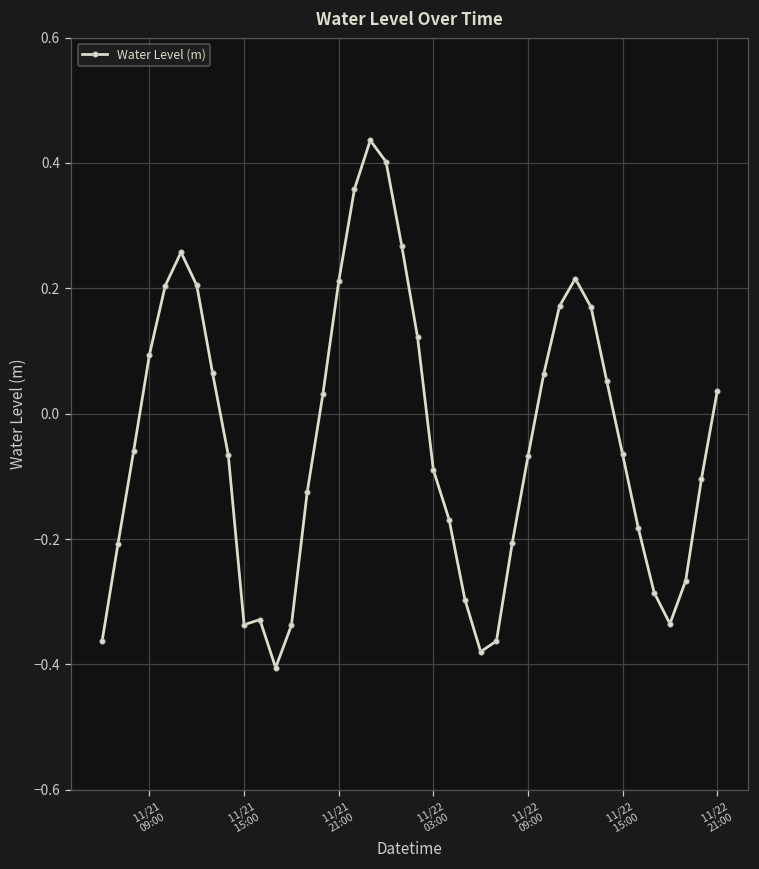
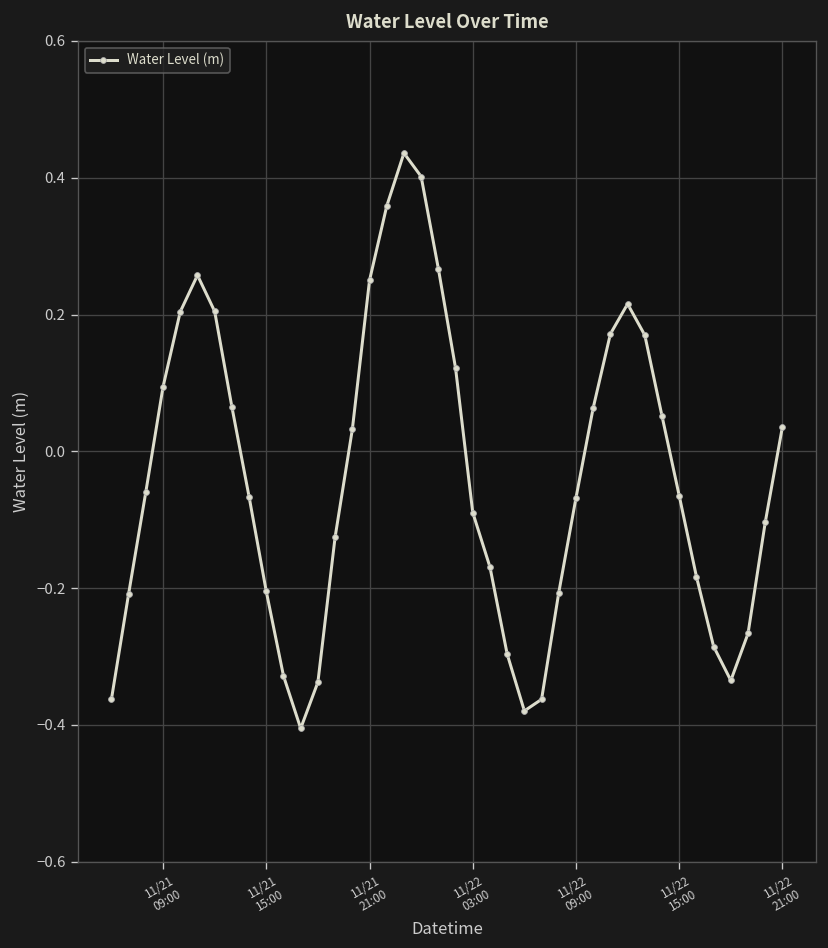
  {
    "11/21 09:00": 0.09,
-   "11/21 15:00": -0.34,
-   "11/21 21:00": 0.21,
+   "11/21 15:00": -0.20,
+   "11/21 21:00": 0.25,
    "11/22 03:00": -0.09,
    "11/22 09:00": -0.07,
    "11/22 15:00": -0.06,
    "11/22 21:00": 0.04
  }
